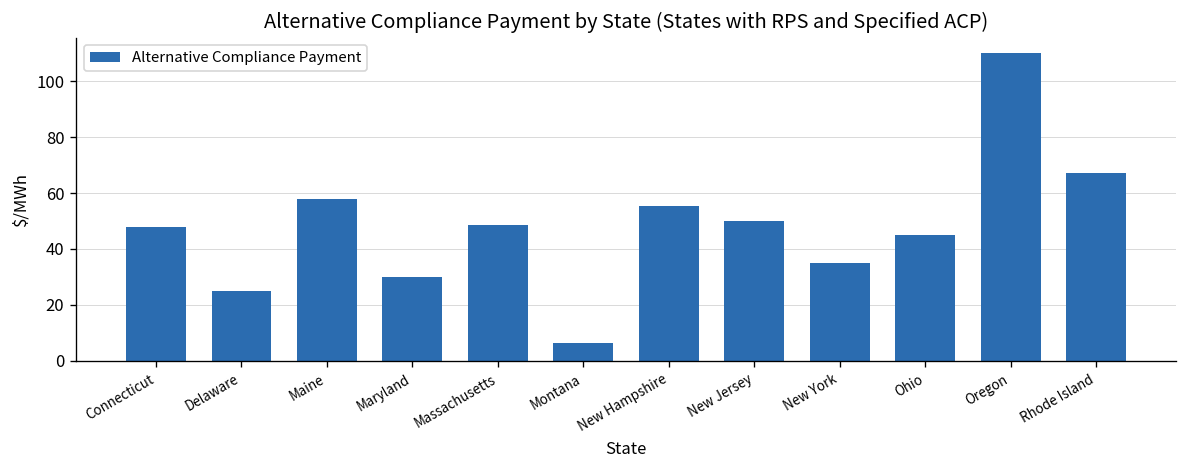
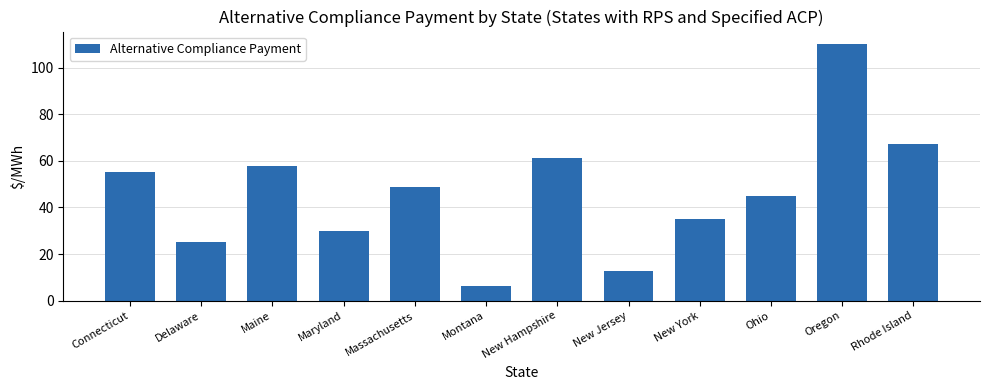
  {
-   "Connecticut": 48,
+   "Connecticut": 55,
    "Delaware": 25,
    "Maine": 58,
    "Maryland": 30,
    "Massachusetts": 49,
    "Montana": 6,
-   "New Hampshire": 55,
-   "New Jersey": 50,
+   "New Hampshire": 61,
+   "New Jersey": 13,
    "New York": 35,
    "Ohio": 45,
    "Oregon": 110,
    "Rhode Island": 67
  }
